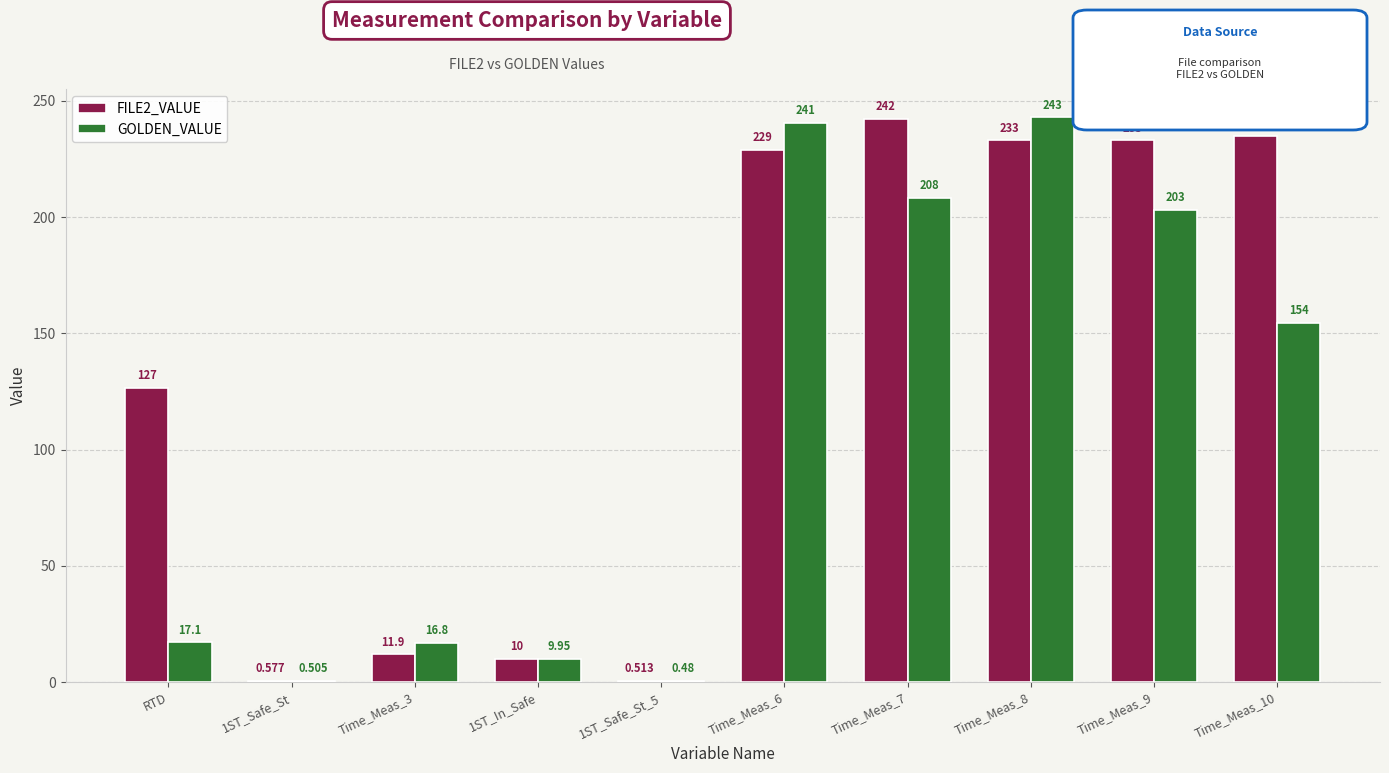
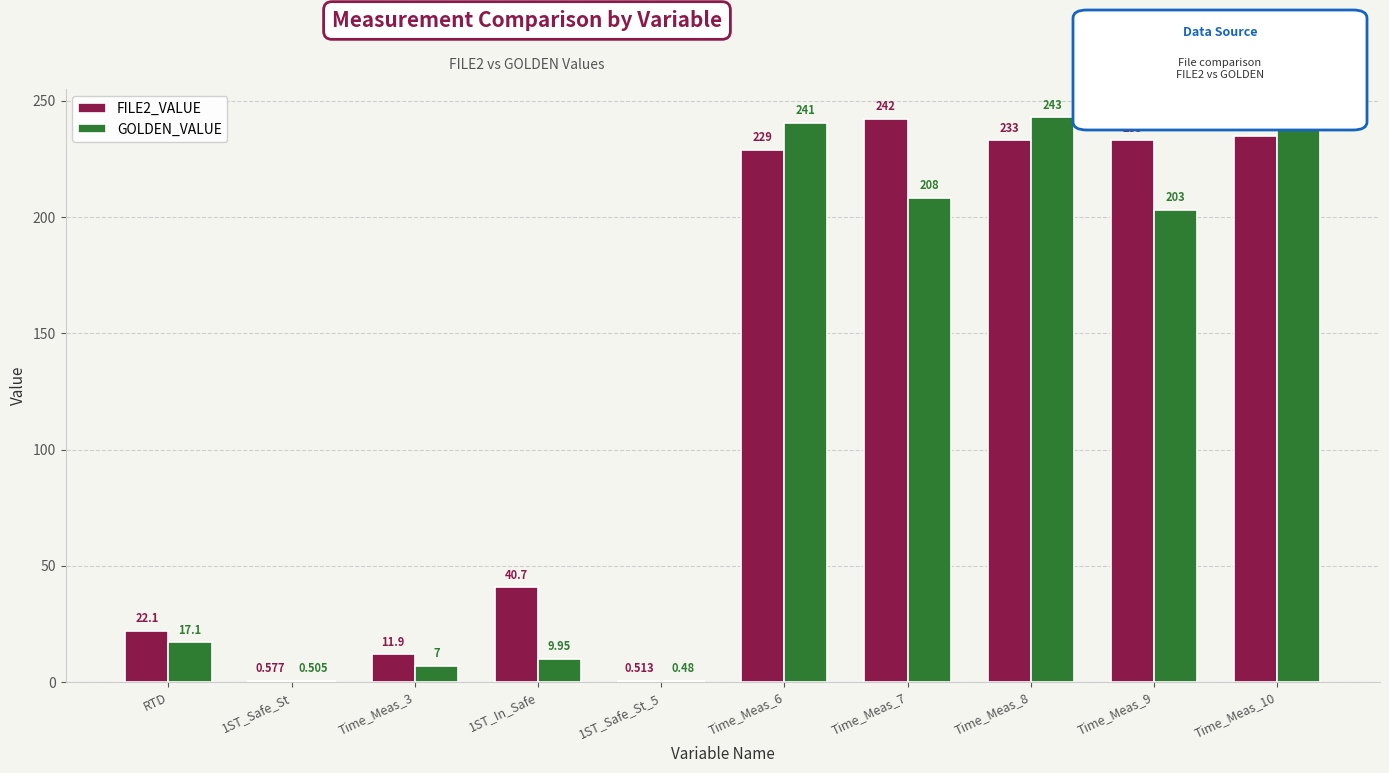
  {
    "FILE2_VALUE": {
-     "RTD": 127,
+     "RTD": 22.1,
      "1ST_Safe_St": 0.577,
      "Time_Meas_3": 11.9,
-     "1ST_In_Safe": 10,
+     "1ST_In_Safe": 40.7,
      "1ST_Safe_St_5": 0.513,
      "Time_Meas_6": 229,
      "Time_Meas_7": 242,
      "Time_Meas_8": 233,
      "Time_Meas_9": 233,
      "Time_Meas_10": 235
    },
    "GOLDEN_VALUE": {
      "RTD": 17.1,
      "1ST_Safe_St": 0.505,
-     "Time_Meas_3": 16.8,
+     "Time_Meas_3": 7,
      "1ST_In_Safe": 9.95,
      "1ST_Safe_St_5": 0.48,
      "Time_Meas_6": 241,
      "Time_Meas_7": 208,
      "Time_Meas_8": 243,
      "Time_Meas_9": 203,
-     "Time_Meas_10": 155
+     "Time_Meas_10": 239
    }
  }
